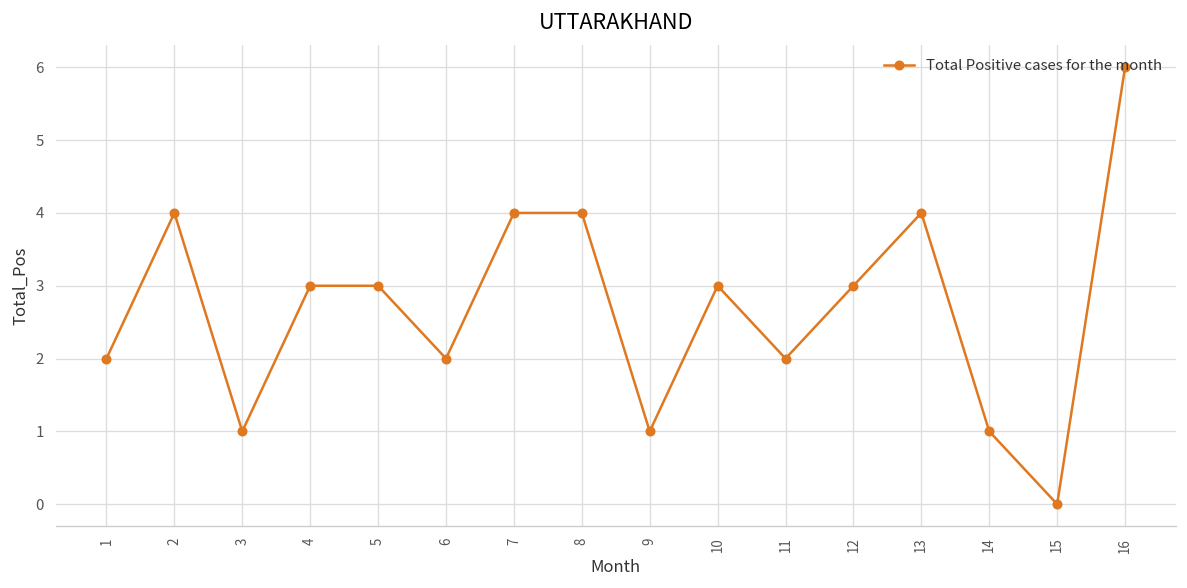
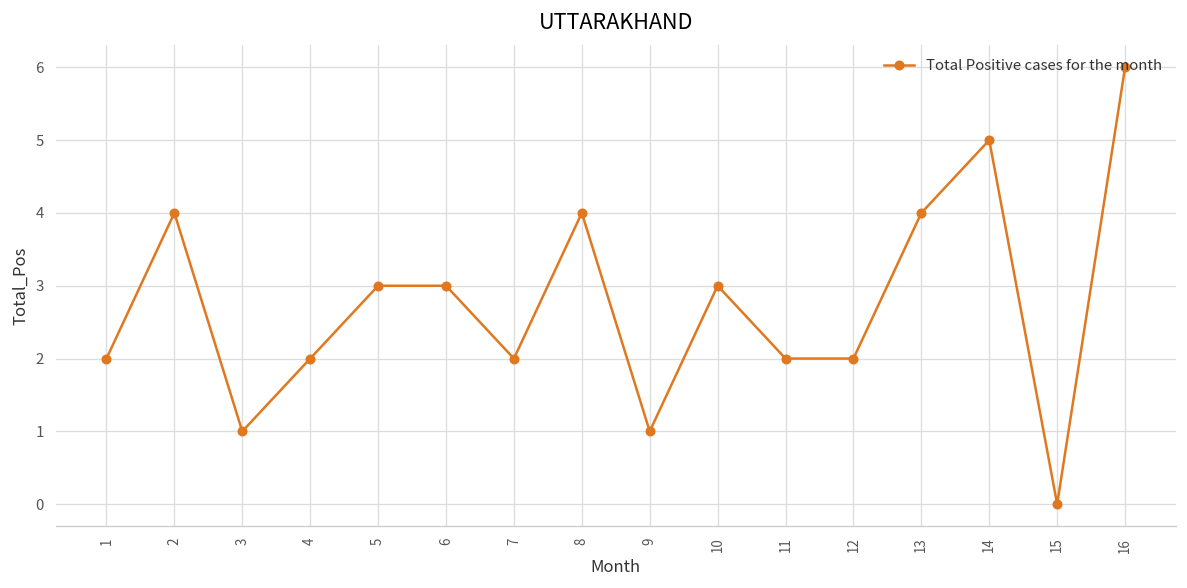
  {
    "1": 2,
    "2": 4,
    "3": 1,
-   "4": 3,
+   "4": 2,
    "5": 3,
-   "6": 2,
-   "7": 4,
+   "6": 3,
+   "7": 2,
    "8": 4,
    "9": 1,
    "10": 3,
    "11": 2,
-   "12": 3,
+   "12": 2,
    "13": 4,
-   "14": 1,
+   "14": 5,
    "15": 0,
    "16": 6
  }
